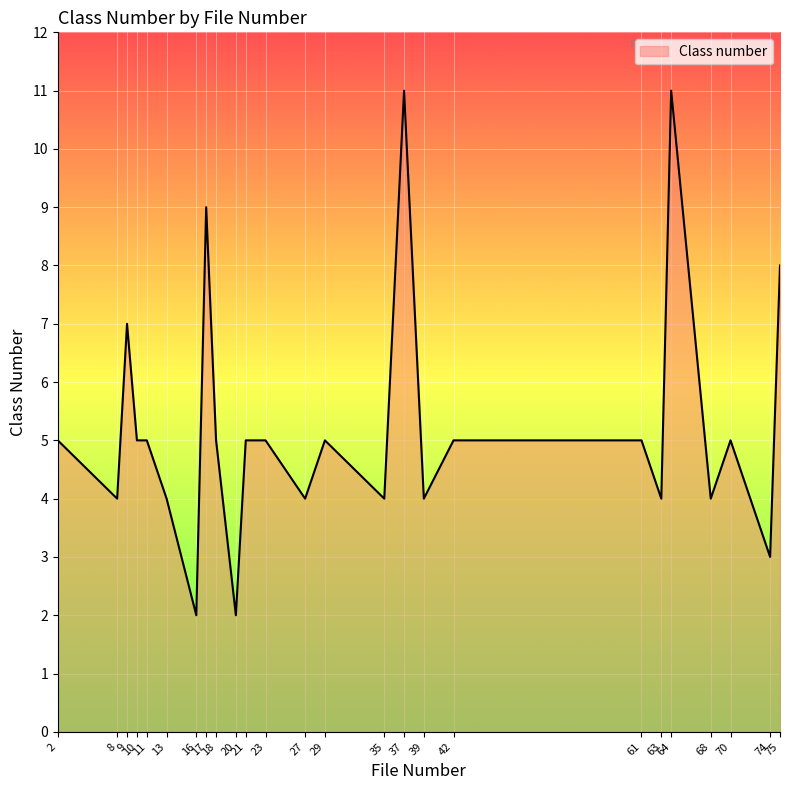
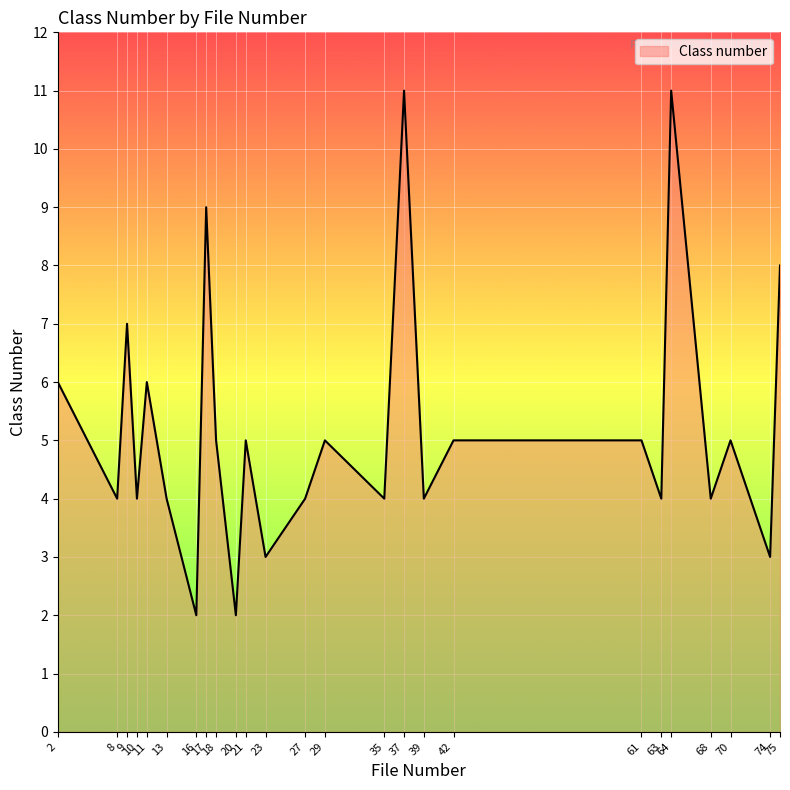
  {
-   "2": 5,
+   "2": 6,
    "8": 4,
    "9": 7,
-   "10": 5,
-   "11": 5,
+   "10": 4,
+   "11": 6,
    "13": 4,
    "16": 2,
    "17": 9,
    "18": 5,
    "20": 2,
    "21": 5,
-   "23": 5,
+   "23": 3,
    "27": 4,
    "29": 5,
    "35": 4,
    "37": 11,
    "39": 4,
    "42": 5,
    "61": 5,
    "63": 4,
    "64": 11,
    "68": 4,
    "70": 5,
    "74": 3,
    "75": 8
  }
